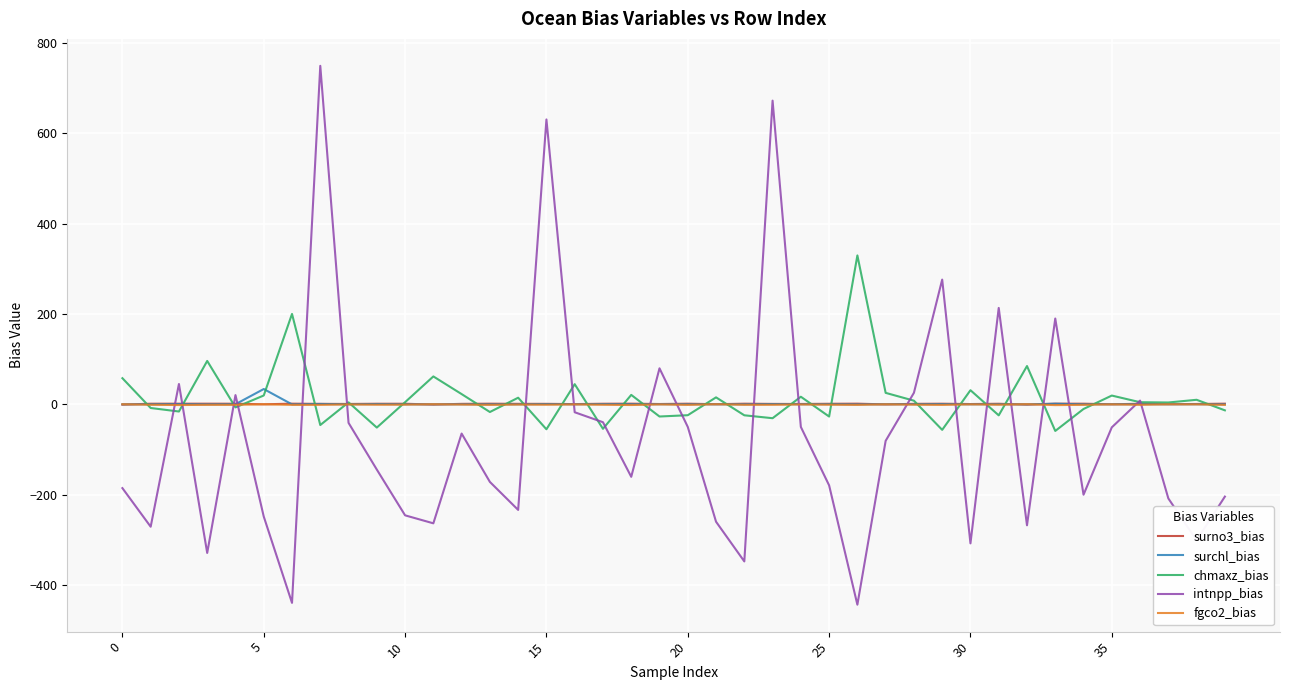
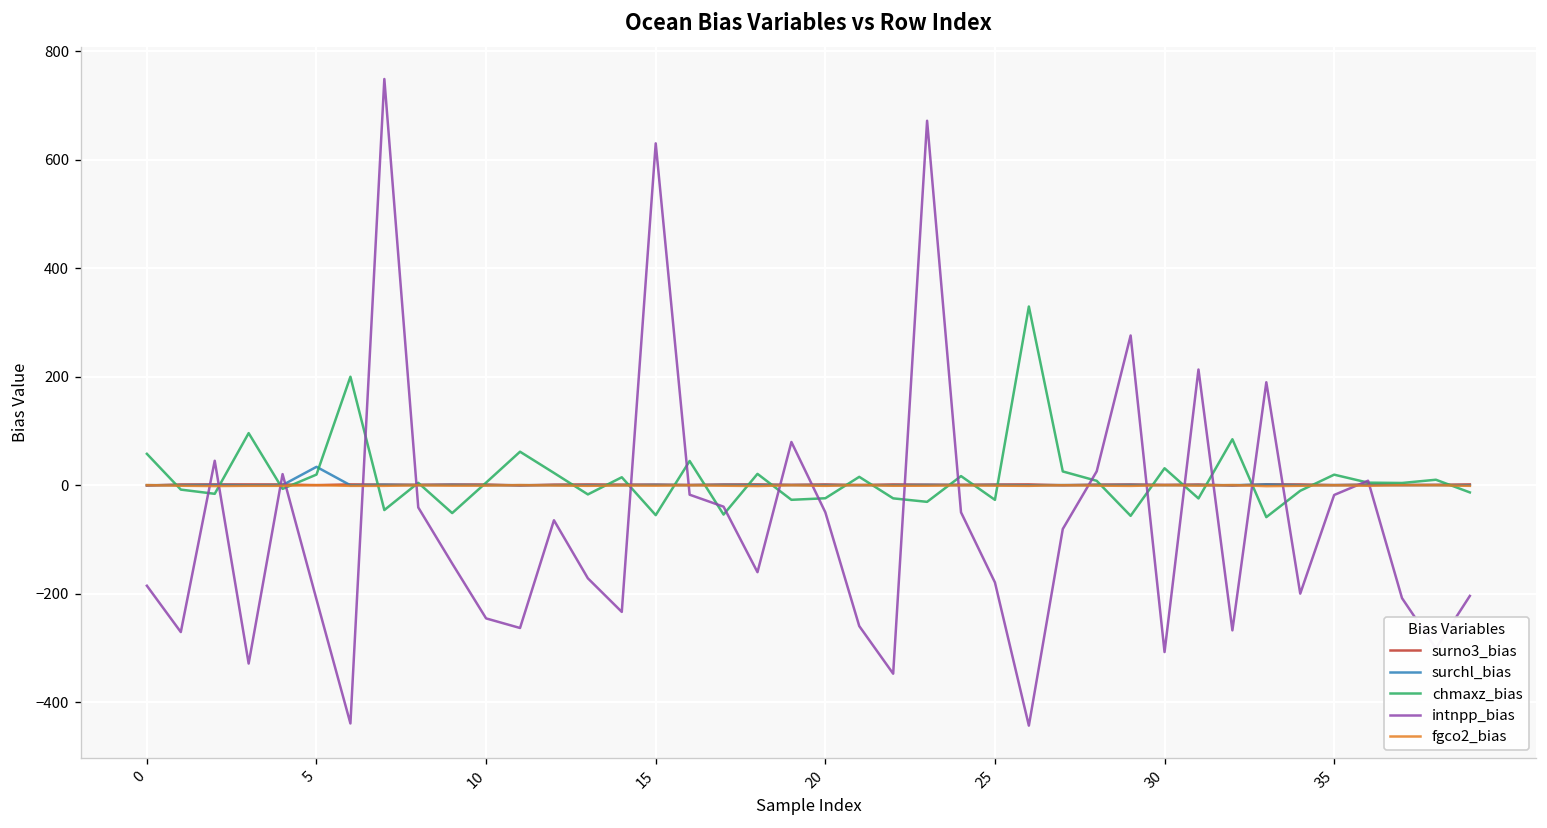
  {
    "surchl_bias": {
      "5": 30
    },
    "chmaxz_bias": {
      "0": 60,
      "5": 20,
      "15": -60,
      "20": -20,
      "25": -30,
      "30": 30,
      "35": 20
    },
    "intnpp_bias": {
      "0": -190,
-     "5": -250,
+     "5": -210,
      "10": -250,
      "15": 630,
      "20": -50,
      "25": -180,
      "30": -310,
-     "35": -50
+     "35": -20
    }
  }
